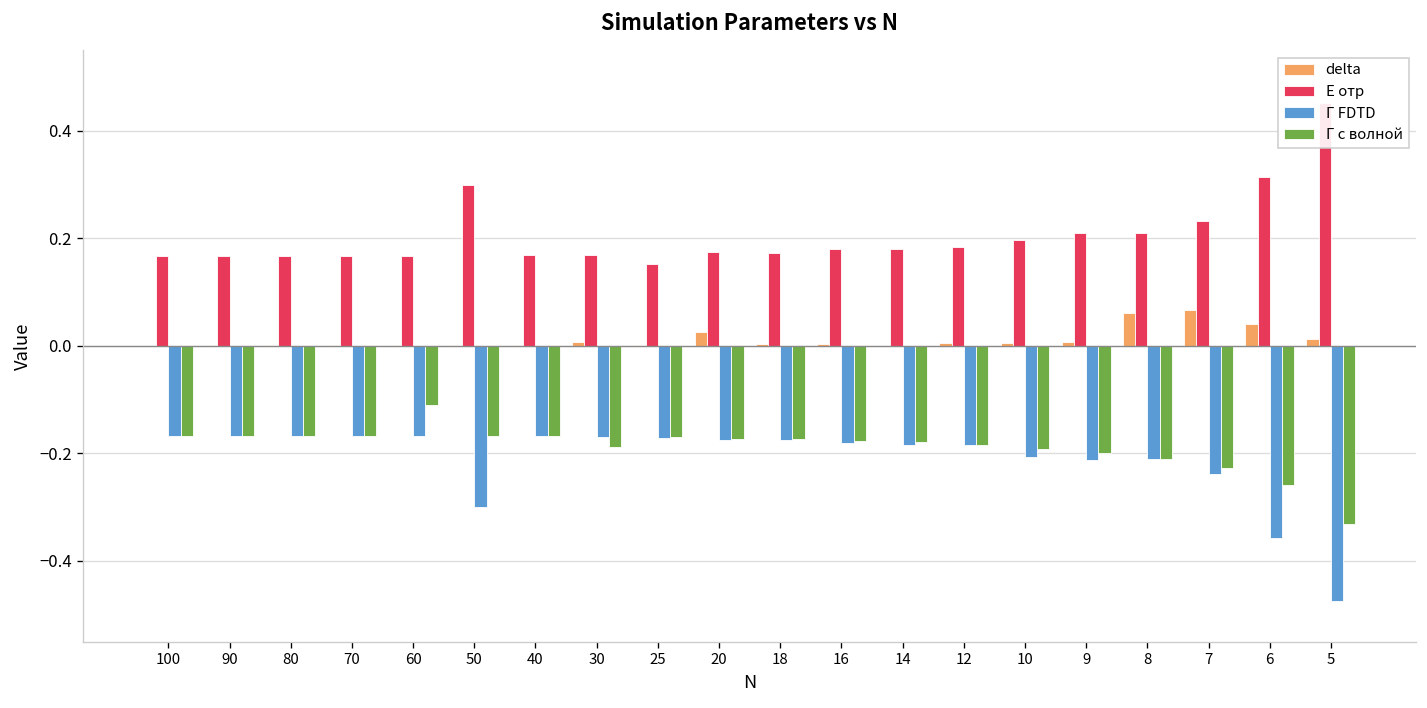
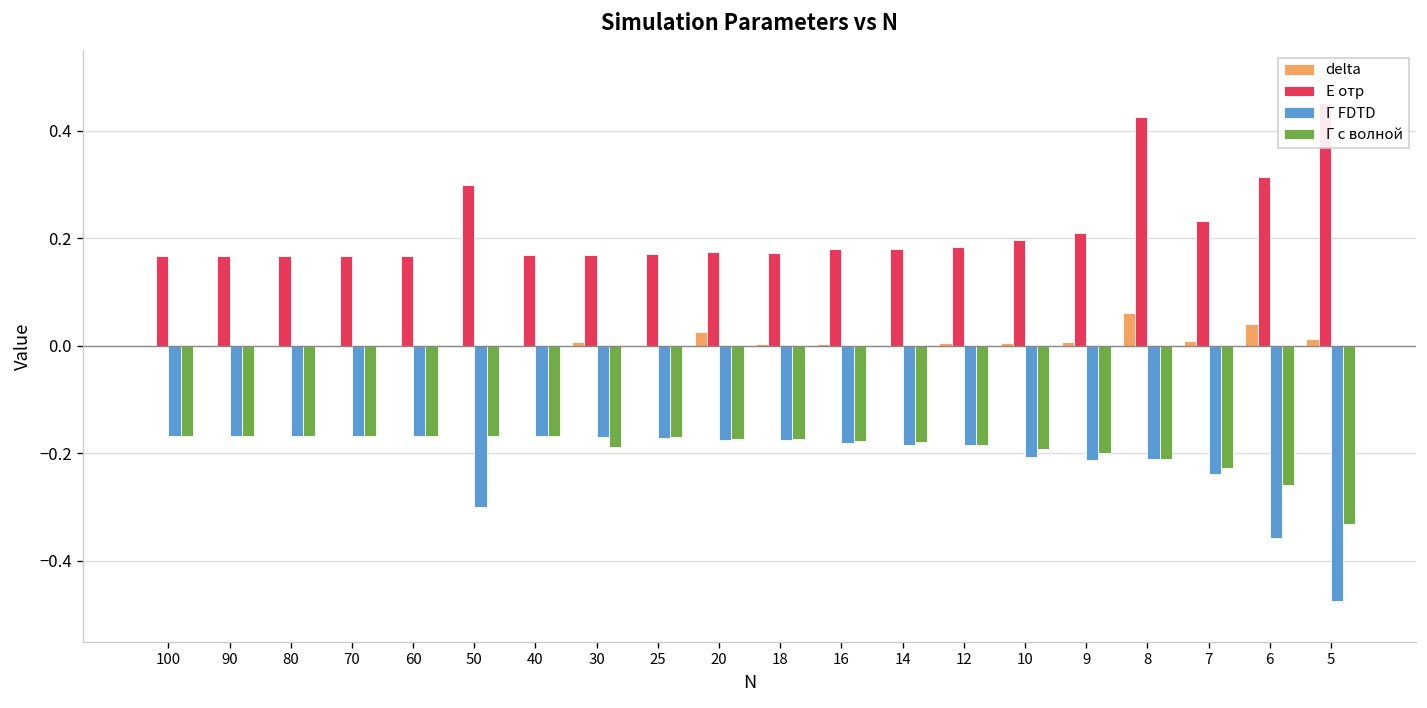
  {
    "delta": {
      "30": 0.01,
      "20": 0.03,
      "10": 0.01,
      "9": 0.01,
      "8": 0.06,
-     "7": 0.07,
+     "7": 0.01,
      "6": 0.04,
      "5": 0.01
    },
    "E отр": {
      "100": 0.17,
      "90": 0.17,
      "80": 0.17,
      "70": 0.17,
      "60": 0.17,
      "50": 0.30,
      "40": 0.17,
      "30": 0.17,
-     "25": 0.15,
+     "25": 0.17,
      "20": 0.18,
      "18": 0.17,
      "16": 0.18,
      "14": 0.18,
      "12": 0.18,
      "10": 0.20,
      "9": 0.21,
-     "8": 0.21,
+     "8": 0.43,
      "7": 0.23,
      "6": 0.31
    },
    "Г FDTD": {
      "100": -0.17,
      "90": -0.17,
      "80": -0.17,
      "70": -0.17,
      "60": -0.17,
      "50": -0.30,
      "40": -0.17,
      "30": -0.17,
      "25": -0.17,
      "20": -0.18,
      "18": -0.18,
      "16": -0.18,
      "14": -0.18,
      "12": -0.18,
      "10": -0.21,
      "9": -0.21,
      "8": -0.21,
      "7": -0.24,
      "6": -0.36,
      "5": -0.47
    },
    "Г с волной": {
      "100": -0.17,
      "90": -0.17,
      "80": -0.17,
      "70": -0.17,
-     "60": -0.11,
+     "60": -0.17,
      "50": -0.17,
      "40": -0.17,
      "30": -0.19,
      "25": -0.17,
      "20": -0.17,
      "18": -0.17,
      "16": -0.18,
      "14": -0.18,
      "12": -0.18,
      "10": -0.19,
      "9": -0.20,
      "8": -0.21,
      "7": -0.23,
      "6": -0.26,
      "5": -0.33
    }
  }
